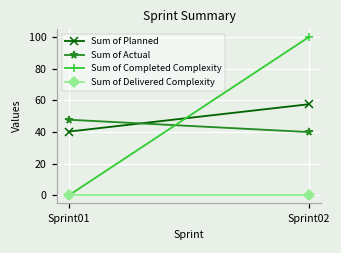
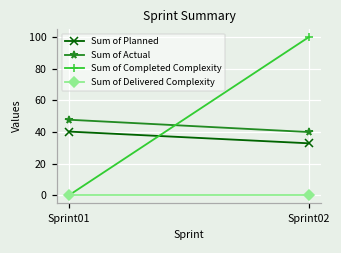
  {
    "Sum of Planned": {
      "Sprint01": 40,
-     "Sprint02": 58
+     "Sprint02": 33
    },
    "Sum of Actual": {
      "Sprint01": 48,
      "Sprint02": 40
    },
    "Sum of Completed Complexity": {
      "Sprint02": 100
    },
    "Sum of Delivered Complexity": {
      "Sprint02": 0
    }
  }
